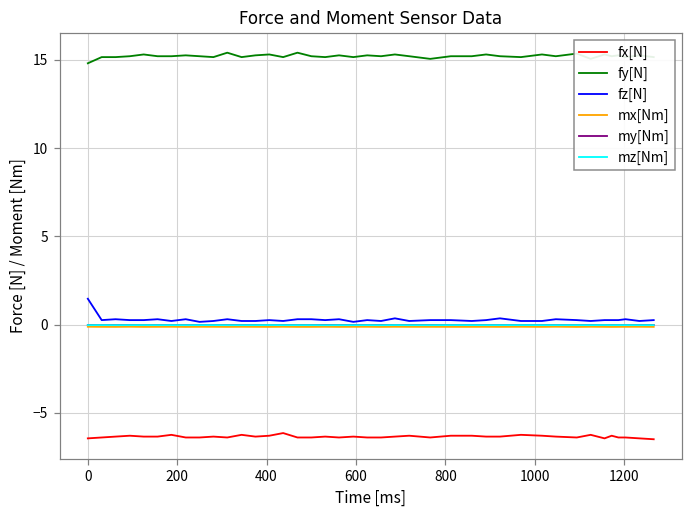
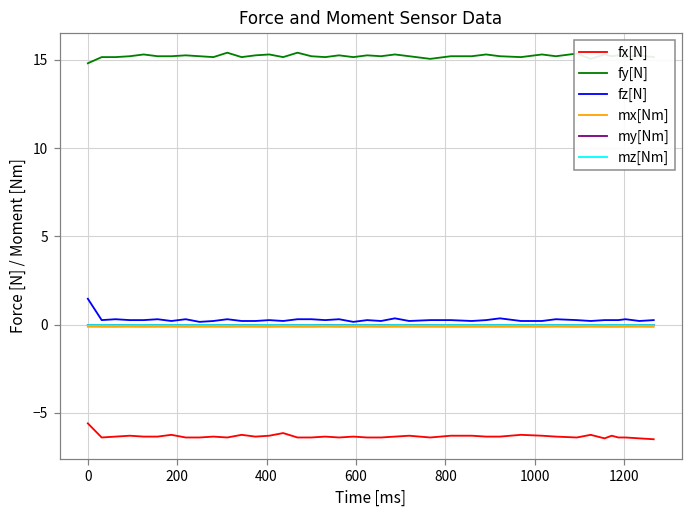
  {
    "fx[N]": {
-     "0": -6.5
+     "0": -5.6
    },
    "fy[N]": {
      "0": 14.8
    },
    "fz[N]": {
      "0": 1.5
    }
  }
